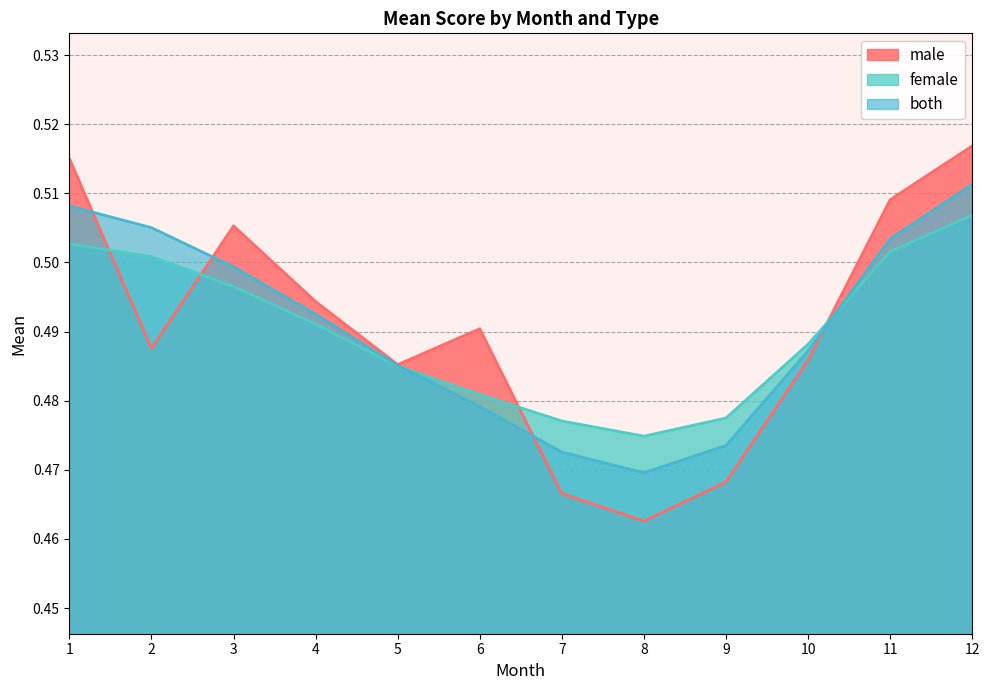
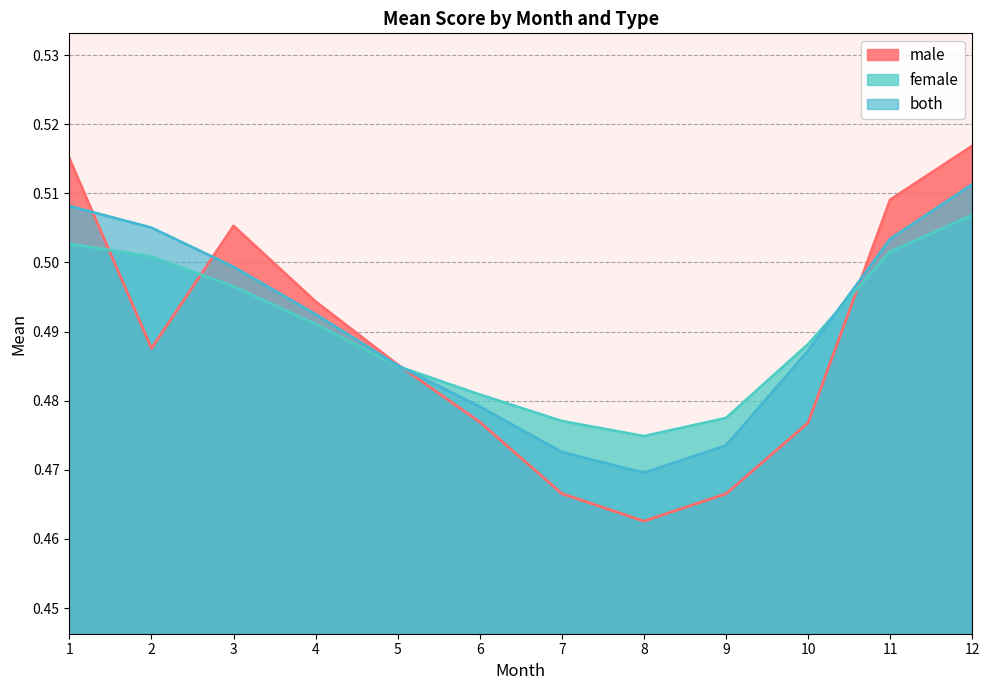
  {
    "male": {
      "1": 0.515,
      "2": 0.488,
      "3": 0.505,
      "4": 0.494,
-     "6": 0.490,
+     "6": 0.477,
      "7": 0.467,
      "8": 0.463,
-     "9": 0.468,
-     "10": 0.486,
+     "9": 0.467,
+     "10": 0.477,
      "11": 0.509,
      "12": 0.517
    }
  }
